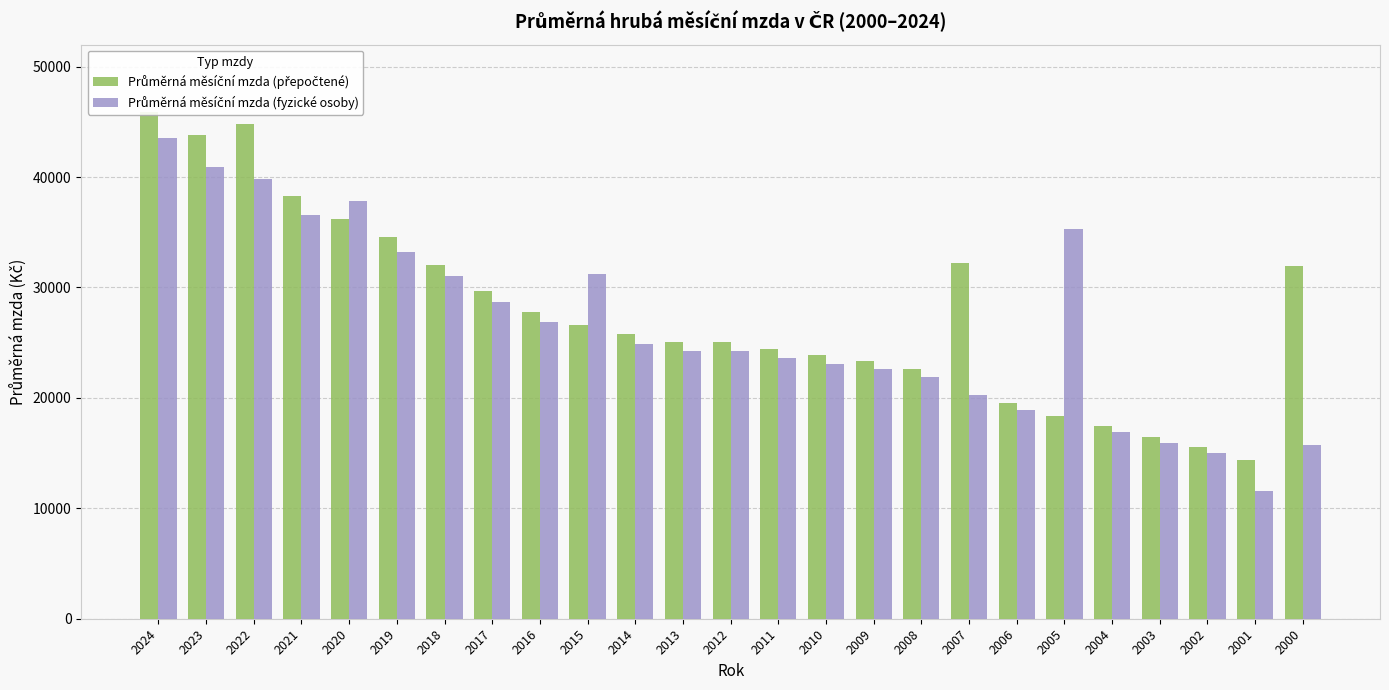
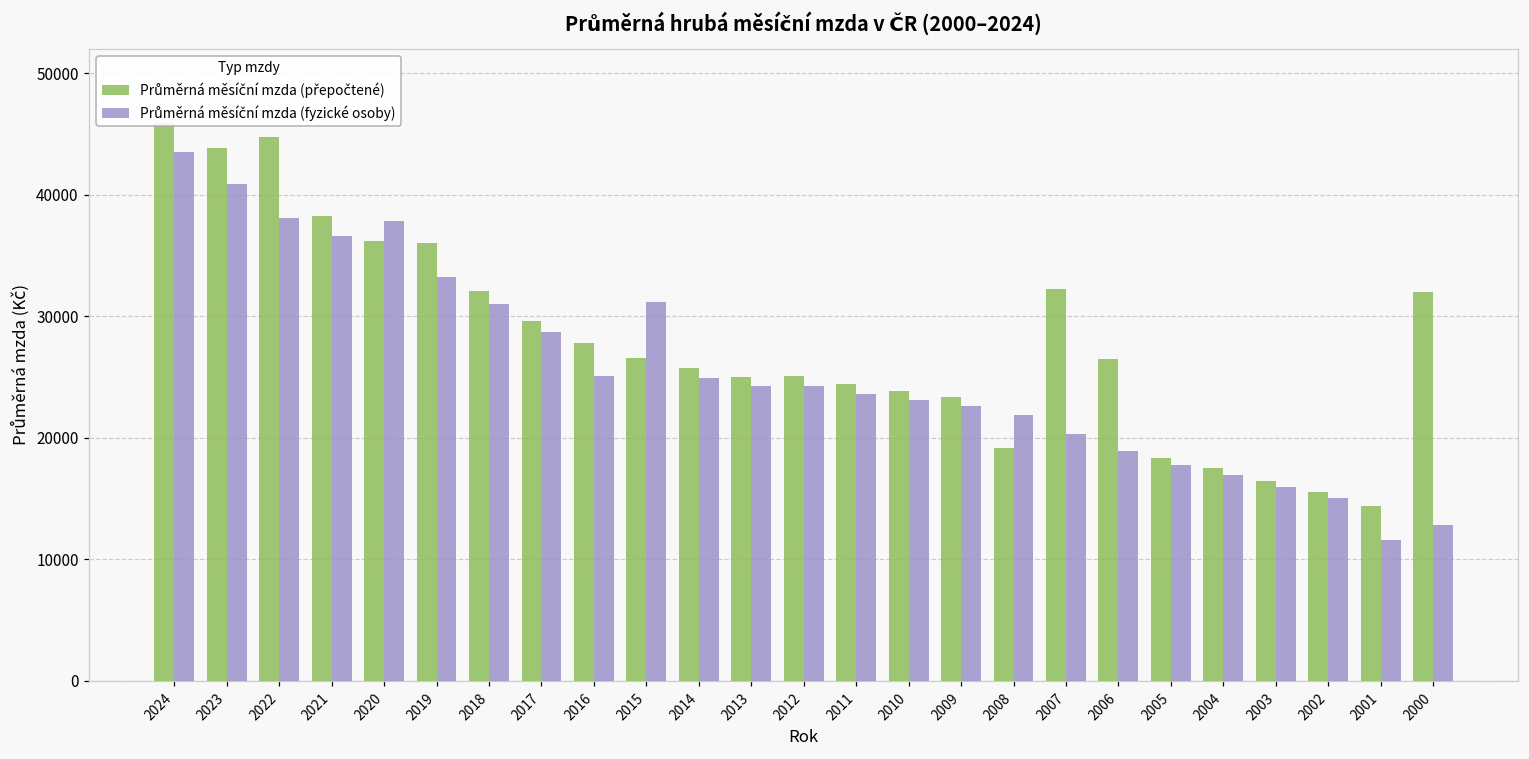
  {
    "Průměrná měsíční mzda (přepočtené)": {
      "2023": 43800,
      "2022": 44800,
      "2021": 38300,
      "2020": 36200,
-     "2019": 34600,
+     "2019": 36000,
      "2018": 32100,
      "2017": 29600,
      "2016": 27800,
      "2015": 26600,
      "2014": 25800,
      "2013": 25000,
      "2012": 25100,
      "2011": 24500,
      "2010": 23900,
      "2009": 23300,
-     "2008": 22600,
+     "2008": 19100,
      "2007": 32200,
-     "2006": 19500,
+     "2006": 26500,
      "2005": 18300,
      "2004": 17500,
      "2003": 16400,
      "2002": 15500,
      "2001": 14400,
      "2000": 32000
    },
    "Průměrná měsíční mzda (fyzické osoby)": {
      "2024": 43500,
      "2023": 40900,
-     "2022": 39800,
+     "2022": 38100,
      "2021": 36600,
      "2020": 37800,
      "2019": 33200,
      "2018": 31000,
      "2017": 28700,
-     "2016": 26800,
+     "2016": 25100,
      "2015": 31200,
      "2014": 24900,
      "2013": 24200,
      "2012": 24300,
      "2011": 23600,
      "2010": 23100,
      "2009": 22600,
      "2008": 21900,
      "2007": 20300,
      "2006": 18900,
-     "2005": 35300,
+     "2005": 17800,
      "2004": 16900,
      "2003": 15900,
      "2002": 15000,
      "2001": 11600,
-     "2000": 15700
+     "2000": 12800
    }
  }
